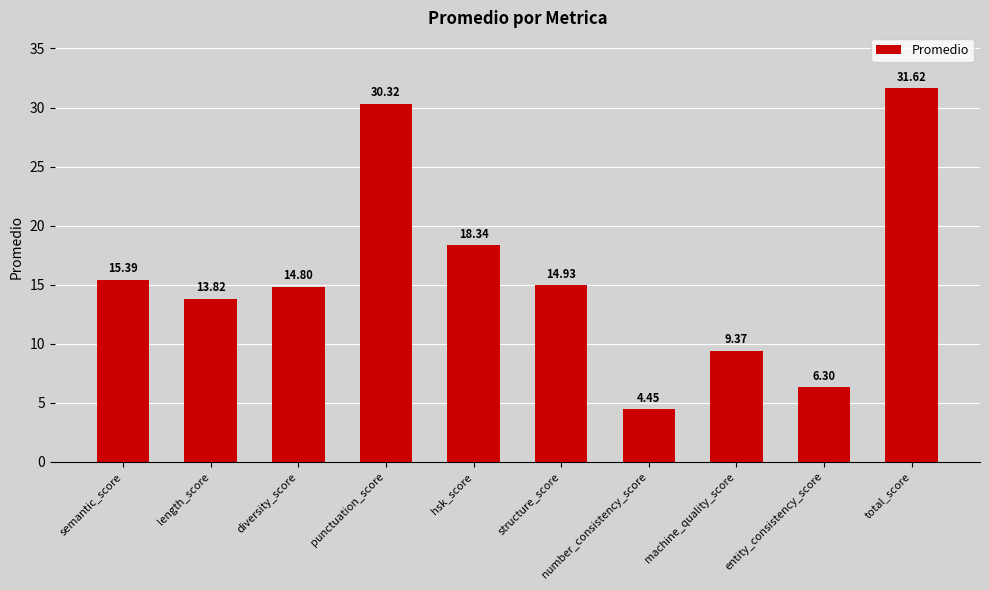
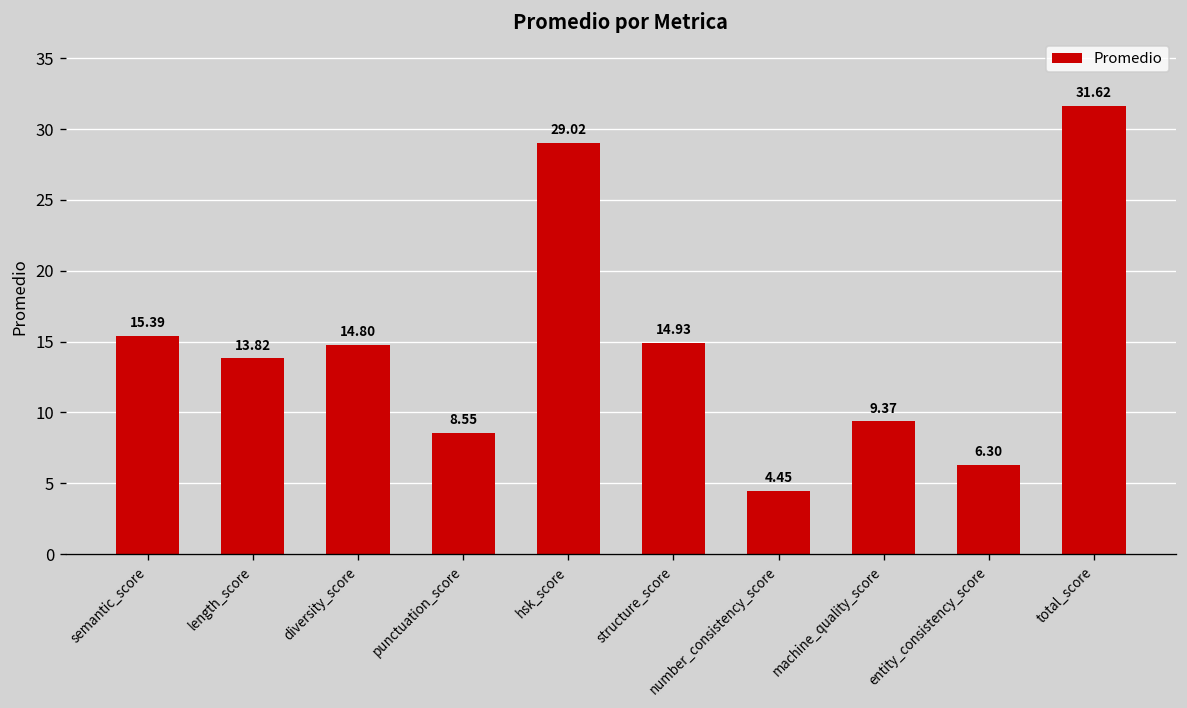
  {
    "semantic_score": 15.39,
    "length_score": 13.82,
    "diversity_score": 14.80,
-   "punctuation_score": 30.32,
-   "hsk_score": 18.34,
+   "punctuation_score": 8.55,
+   "hsk_score": 29.02,
    "structure_score": 14.93,
    "number_consistency_score": 4.45,
    "machine_quality_score": 9.37,
    "entity_consistency_score": 6.30,
    "total_score": 31.62
  }
